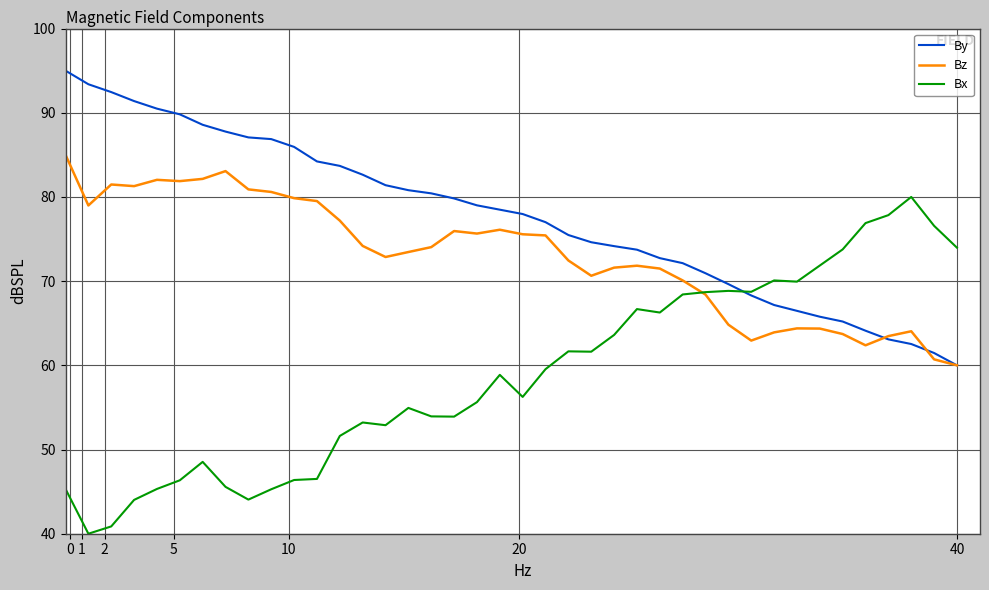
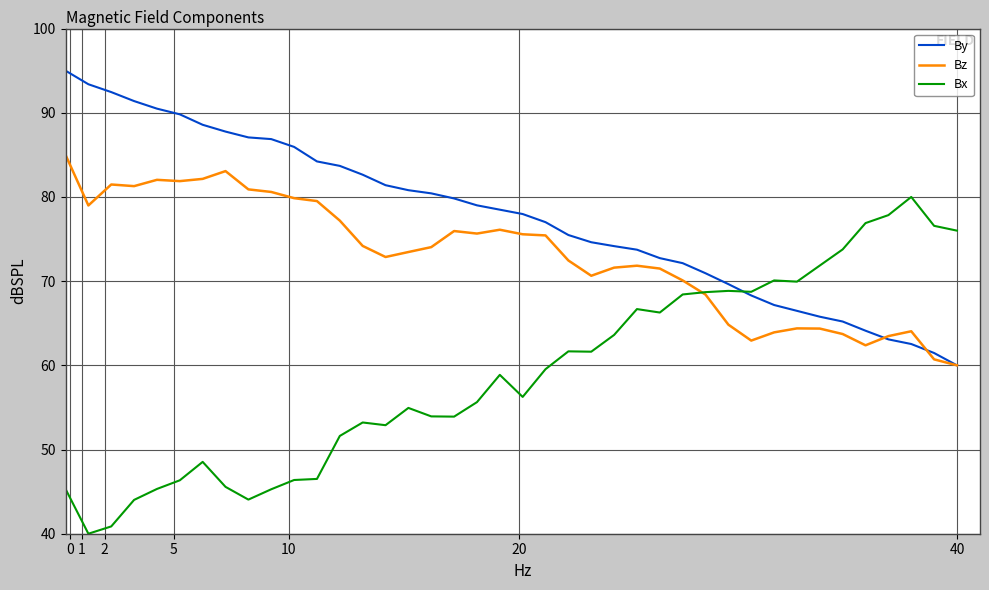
  {
    "Bx": {
-     "40": 74
+     "40": 76
    }
  }
